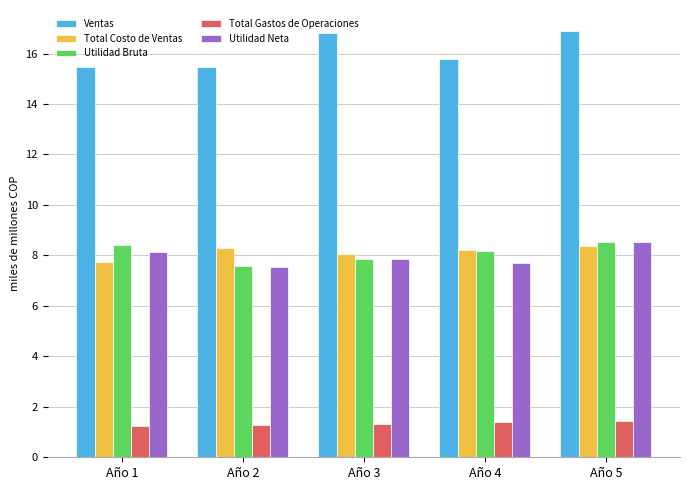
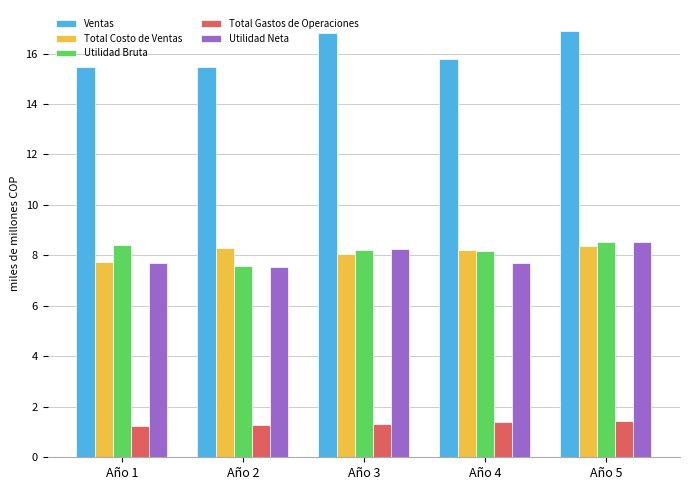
  {
    "Ventas": {
      "Año 1": 15.5,
      "Año 2": 15.5,
      "Año 3": 16.8,
      "Año 4": 15.8,
      "Año 5": 16.9
    },
    "Total Costo de Ventas": {
      "Año 1": 7.7,
      "Año 2": 8.3,
      "Año 3": 8.0,
      "Año 4": 8.2,
      "Año 5": 8.4
    },
    "Utilidad Bruta": {
      "Año 1": 8.4,
      "Año 2": 7.6,
-     "Año 3": 7.9,
+     "Año 3": 8.2,
      "Año 4": 8.2,
      "Año 5": 8.5
    },
    "Total Gastos de Operaciones": {
      "Año 1": 1.2,
      "Año 2": 1.3,
      "Año 3": 1.3,
      "Año 4": 1.4,
      "Año 5": 1.4
    },
    "Utilidad Neta": {
-     "Año 1": 8.1,
+     "Año 1": 7.7,
      "Año 2": 7.5,
-     "Año 3": 7.9,
+     "Año 3": 8.2,
      "Año 4": 7.7,
      "Año 5": 8.5
    }
  }
